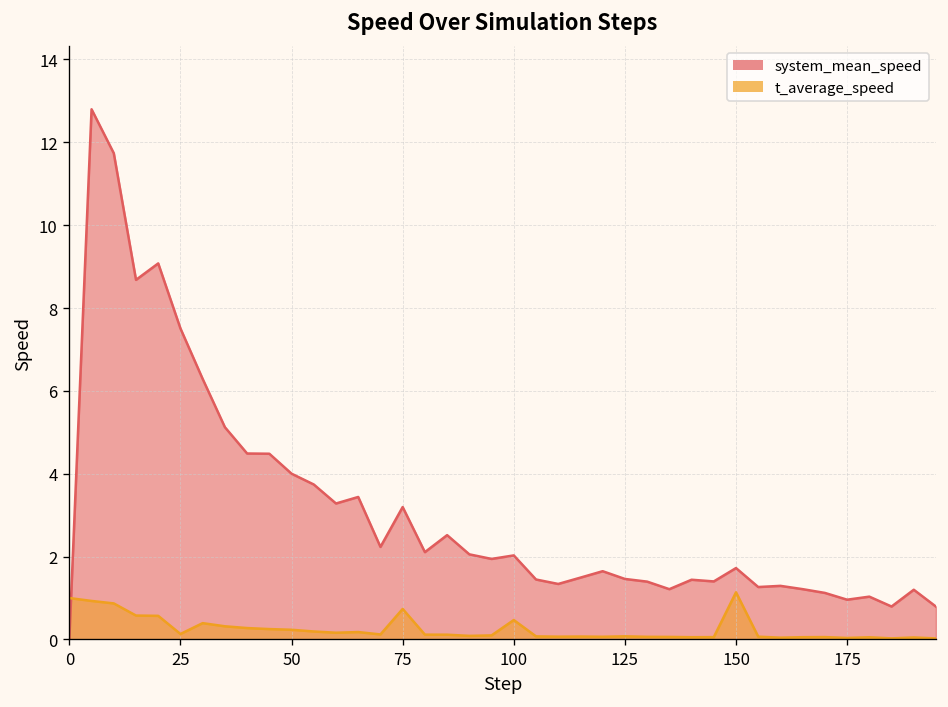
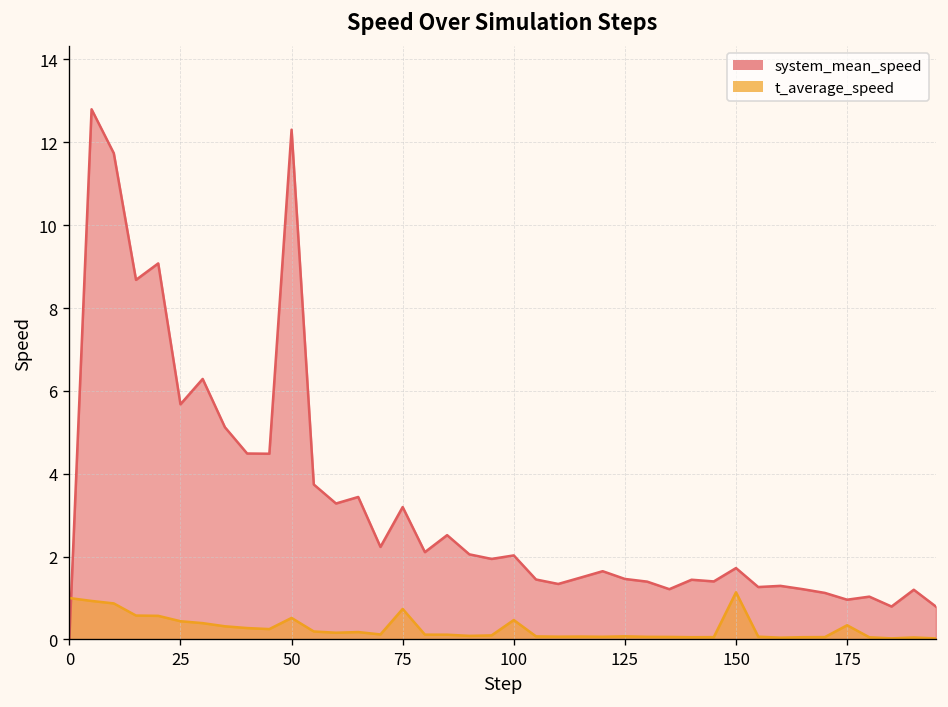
  {
    "system_mean_speed": {
      "0": 0.0,
-     "25": 7.5,
-     "50": 4.0,
+     "25": 5.7,
+     "50": 12.3,
      "75": 3.2,
      "100": 2.0,
      "125": 1.5,
      "150": 1.7,
      "175": 1.0
    },
    "t_average_speed": {
      "0": 1.0,
-     "25": 0.1,
-     "50": 0.2,
+     "25": 0.4,
+     "50": 0.5,
      "75": 0.7,
      "100": 0.5,
      "125": 0.1,
      "150": 1.1,
-     "175": 0.0
+     "175": 0.3
    }
  }
